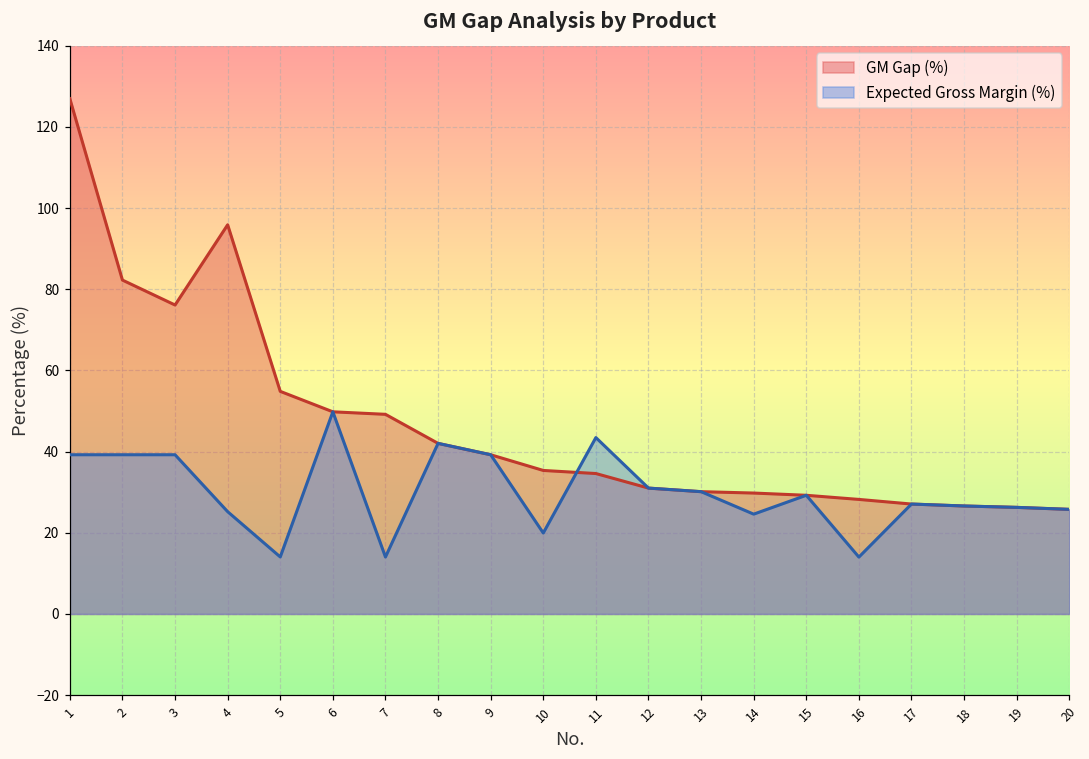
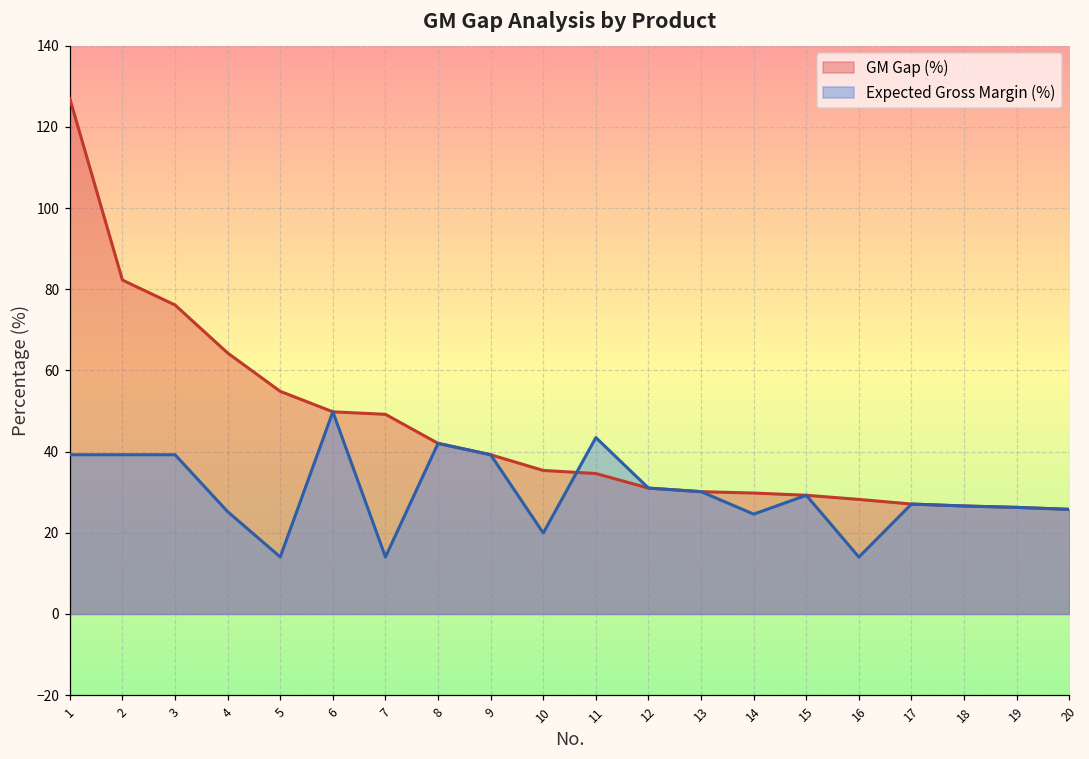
  {
    "GM Gap (%)": {
      "1": 127,
      "2": 82,
      "3": 76,
-     "4": 96,
+     "4": 64,
      "5": 55,
      "7": 49,
      "10": 35,
      "11": 35,
      "14": 30,
      "16": 28
    },
    "Expected Gross Margin (%)": {
      "1": 39,
      "2": 39,
      "3": 39,
      "4": 25,
      "5": 14,
      "7": 14,
      "10": 20,
      "11": 43,
      "14": 25,
      "16": 14
    }
  }
